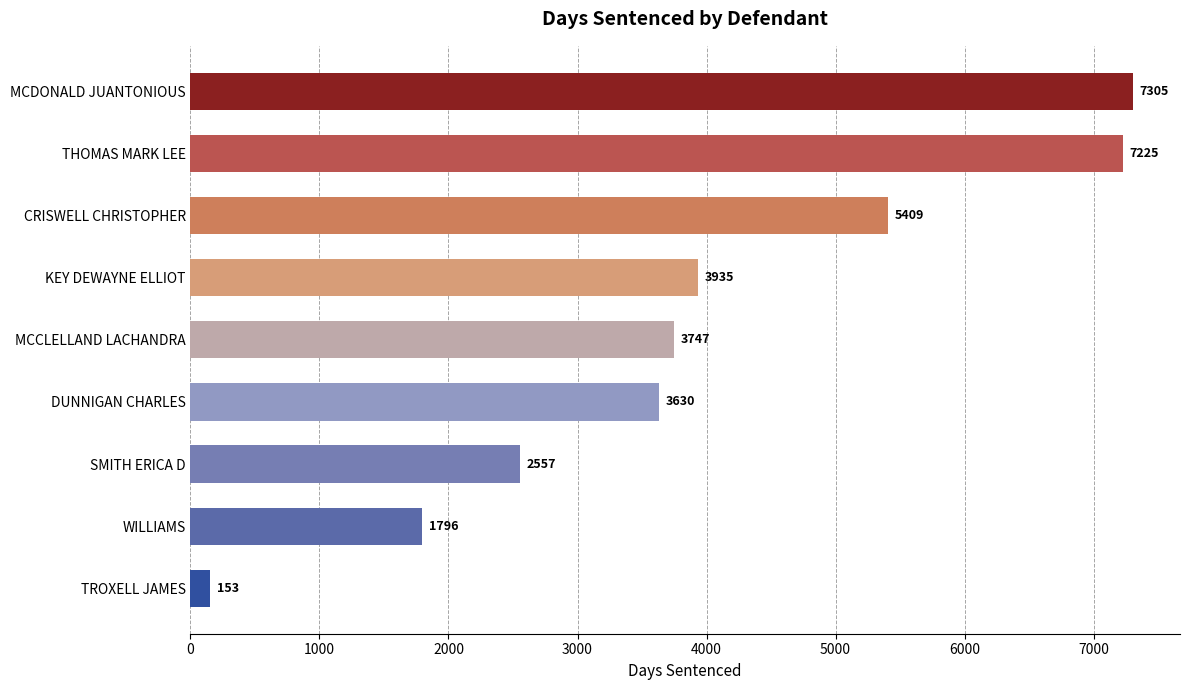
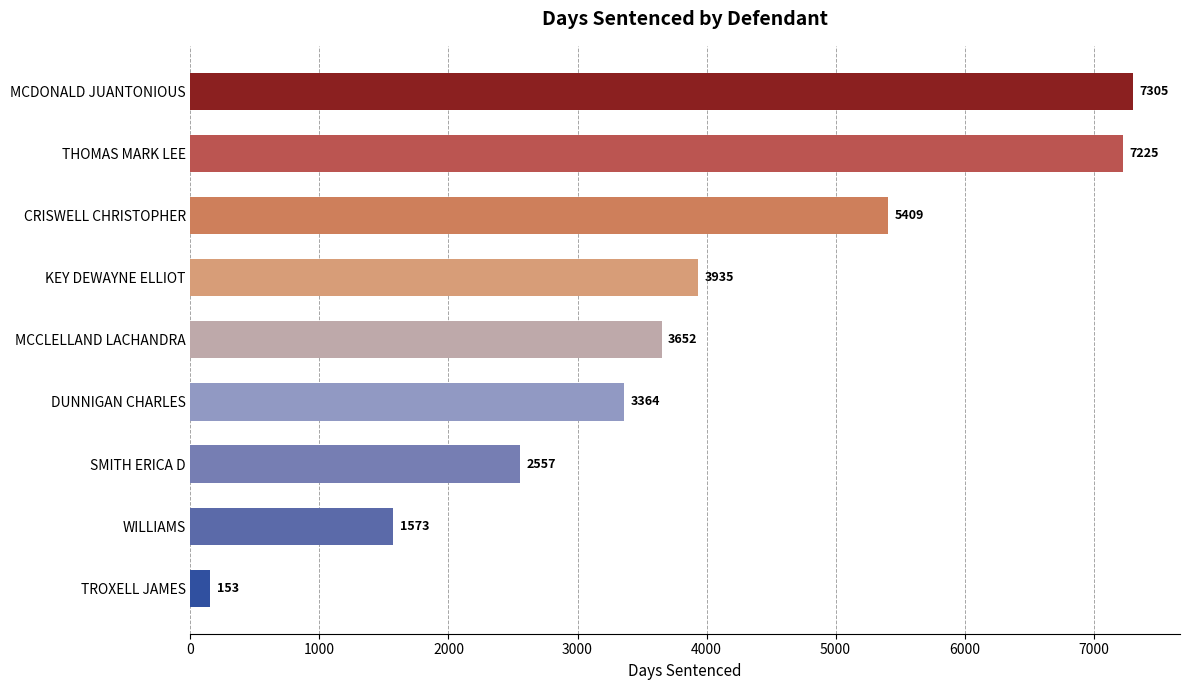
  {
    "MCDONALD JUANTONIOUS": 7305,
    "THOMAS MARK LEE": 7225,
    "CRISWELL CHRISTOPHER": 5409,
    "KEY DEWAYNE ELLIOT": 3935,
-   "MCCLELLAND LACHANDRA": 3747,
-   "DUNNIGAN CHARLES": 3630,
+   "MCCLELLAND LACHANDRA": 3652,
+   "DUNNIGAN CHARLES": 3364,
    "SMITH ERICA D": 2557,
-   "WILLIAMS": 1796,
+   "WILLIAMS": 1573,
    "TROXELL JAMES": 153
  }
